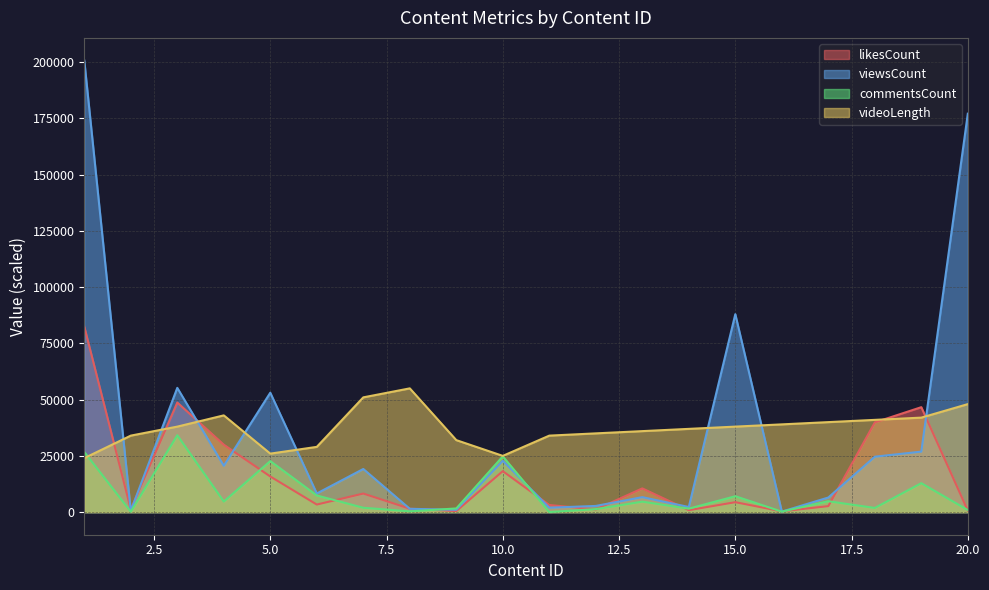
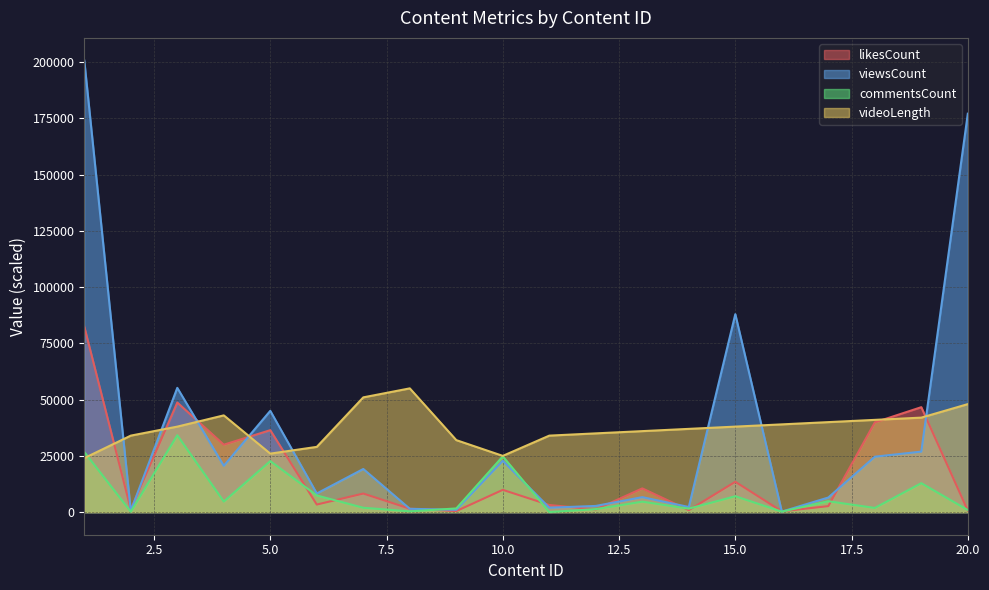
  {
    "likesCount": {
-     "5.0": 16000,
-     "10.0": 18000,
-     "15.0": 4000
+     "5.0": 36000,
+     "10.0": 10000,
+     "15.0": 13000
    },
    "viewsCount": {
-     "5.0": 53000,
+     "5.0": 45000,
      "10.0": 23000,
      "15.0": 88000,
      "20.0": 177000
    },
    "commentsCount": {
      "5.0": 23000,
      "15.0": 7000
    },
    "videoLength": {
      "5.0": 26000,
      "15.0": 38000,
      "20.0": 48000
    }
  }
